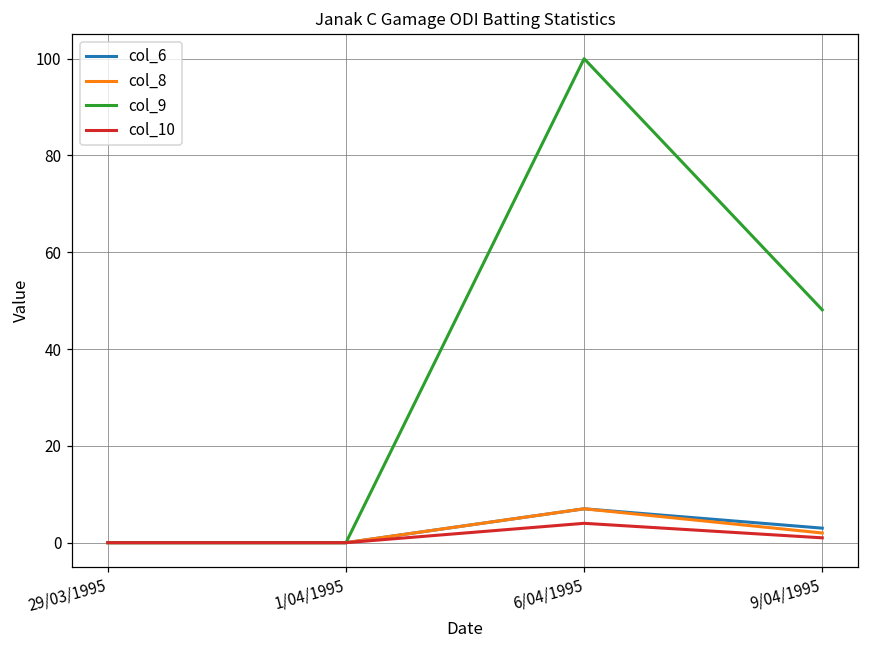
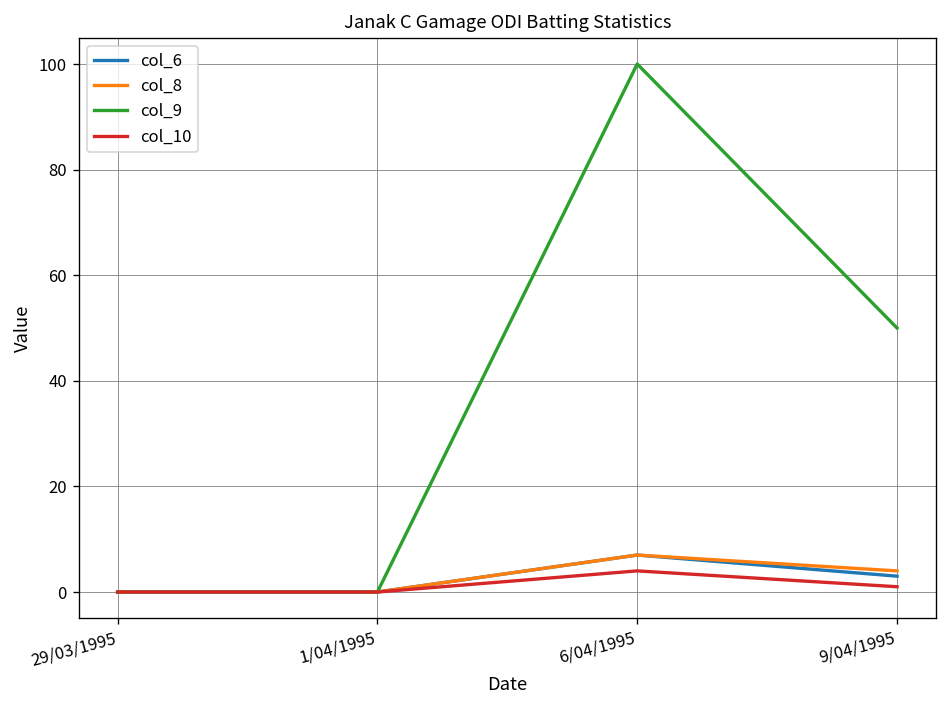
  {
    "col_6": {
      "9/04/1995": 3
    },
    "col_8": {
-     "9/04/1995": 2
+     "9/04/1995": 4
    },
    "col_9": {
      "6/04/1995": 100,
-     "9/04/1995": 48
+     "9/04/1995": 50
    },
    "col_10": {
      "6/04/1995": 4,
      "9/04/1995": 1
    }
  }
